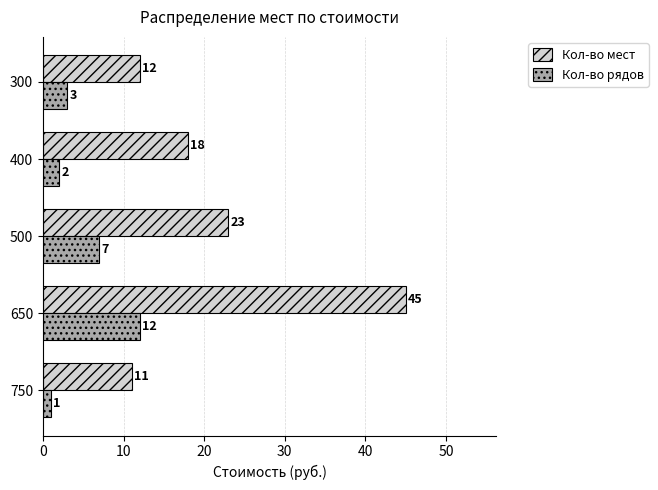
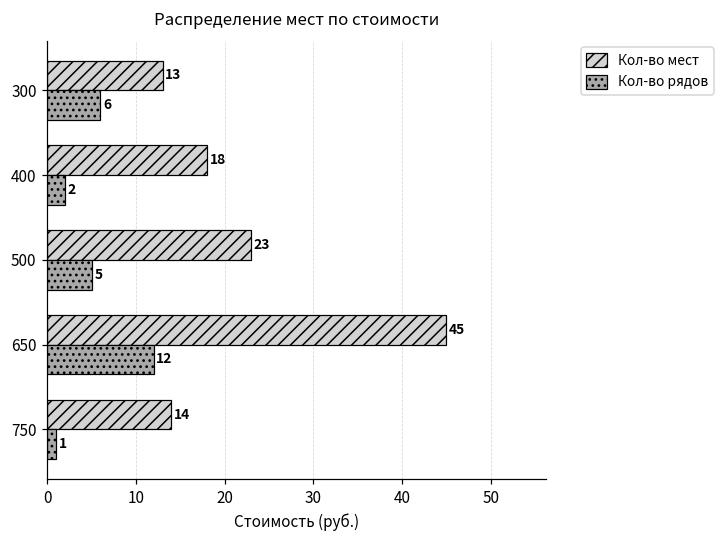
  {
    "Кол-во мест": {
-     "300": 12,
+     "300": 13,
      "400": 18,
      "500": 23,
      "650": 45,
-     "750": 11
+     "750": 14
    },
    "Кол-во рядов": {
-     "300": 3,
+     "300": 6,
      "400": 2,
-     "500": 7,
+     "500": 5,
      "650": 12,
      "750": 1
    }
  }
